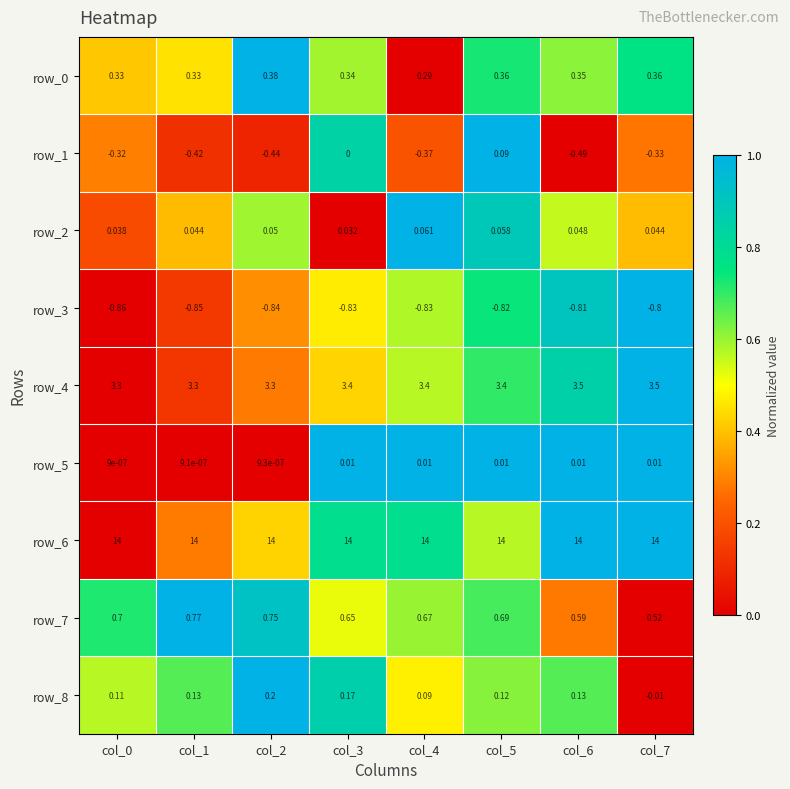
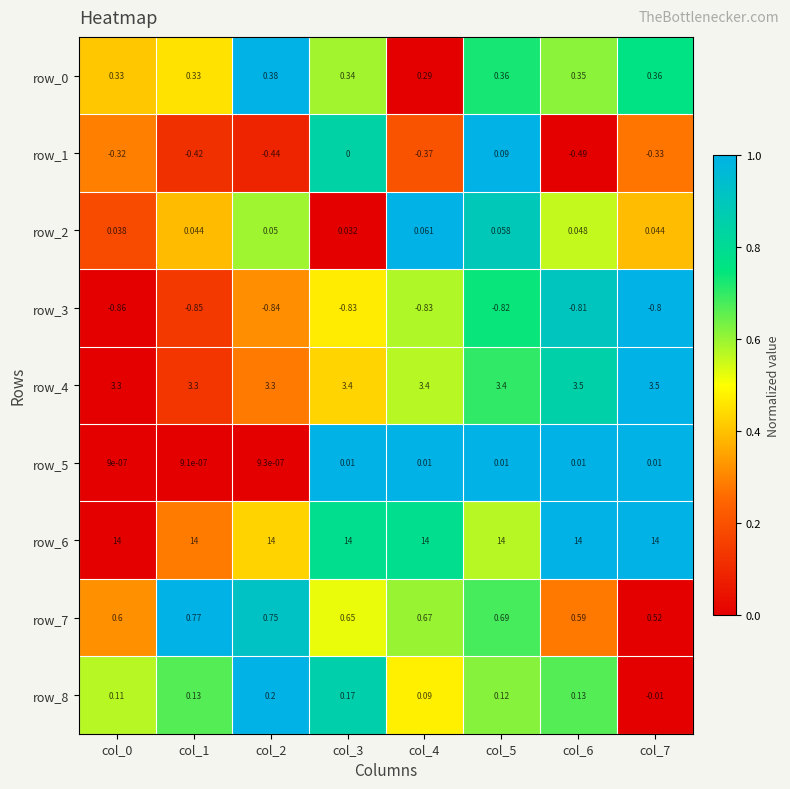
  {
    "row_0": {
      "col_0": "0.33",
      "col_1": "0.33",
      "col_2": "0.38",
      "col_3": "0.34",
      "col_4": "0.29",
      "col_5": "0.36",
      "col_6": "0.35",
      "col_7": "0.36"
    },
    "row_1": {
      "col_0": "-0.32",
      "col_1": "-0.42",
      "col_2": "-0.44",
      "col_3": "0",
      "col_4": "-0.37",
      "col_5": "0.09",
      "col_6": "-0.49",
      "col_7": "-0.33"
    },
    "row_2": {
      "col_0": "0.038",
      "col_1": "0.044",
      "col_2": "0.05",
      "col_3": "0.032",
      "col_4": "0.061",
      "col_5": "0.058",
      "col_6": "0.048",
      "col_7": "0.044"
    },
    "row_3": {
      "col_0": "-0.86",
      "col_1": "-0.85",
      "col_2": "-0.84",
      "col_3": "-0.83",
      "col_4": "-0.83",
      "col_5": "-0.82",
      "col_6": "-0.81",
      "col_7": "-0.8"
    },
    "row_4": {
      "col_0": "3.3",
      "col_1": "3.3",
      "col_2": "3.3",
      "col_3": "3.4",
      "col_4": "3.4",
      "col_5": "3.4",
      "col_6": "3.5",
      "col_7": "3.5"
    },
    "row_5": {
      "col_0": "9e-07",
      "col_1": "9.1e-07",
      "col_2": "9.3e-07",
      "col_3": "0.01",
      "col_4": "0.01",
      "col_5": "0.01",
      "col_6": "0.01",
      "col_7": "0.01"
    },
    "row_6": {
      "col_0": "14",
      "col_1": "14",
      "col_2": "14",
      "col_3": "14",
      "col_4": "14",
      "col_5": "14",
      "col_6": "14",
      "col_7": "14"
    },
    "row_7": {
-     "col_0": "0.7",
+     "col_0": "0.6",
      "col_1": "0.77",
      "col_2": "0.75",
      "col_3": "0.65",
      "col_4": "0.67",
      "col_5": "0.69",
      "col_6": "0.59",
      "col_7": "0.52"
    },
    "row_8": {
      "col_0": "0.11",
      "col_1": "0.13",
      "col_2": "0.2",
      "col_3": "0.17",
      "col_4": "0.09",
      "col_5": "0.12",
      "col_6": "0.13",
      "col_7": "-0.01"
    }
  }
